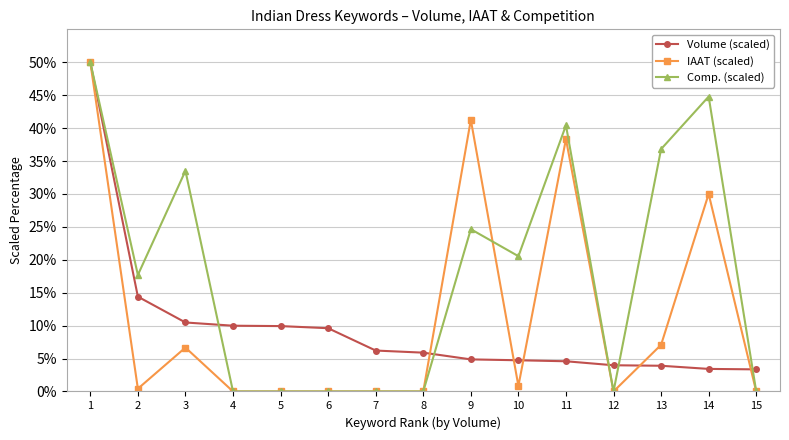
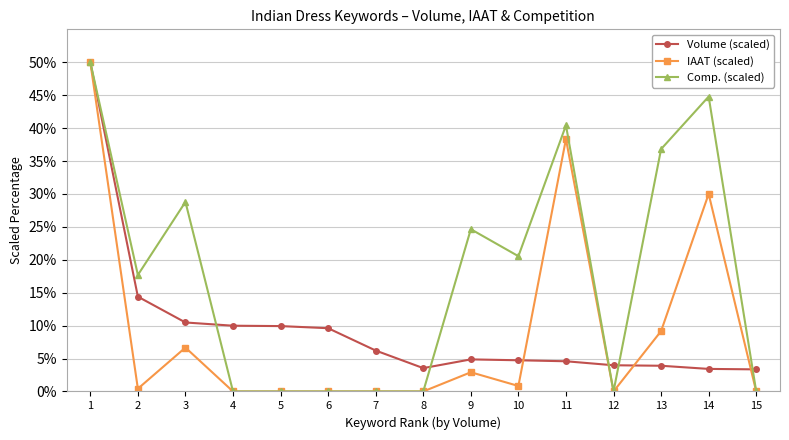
  {
    "Volume (scaled)": {
      "2": "14%",
      "3": "10%",
      "4": "10%",
      "5": "10%",
      "6": "10%",
      "7": "6%",
-     "8": "6%",
+     "8": "4%",
      "9": "5%",
      "10": "5%",
      "11": "5%",
      "12": "4%",
      "13": "4%",
      "14": "3%",
      "15": "3%"
    },
    "IAAT (scaled)": {
      "2": "0%",
      "3": "7%",
-     "9": "41%",
+     "9": "3%",
      "10": "1%",
      "11": "38%",
-     "13": "7%",
+     "13": "9%",
      "14": "30%"
    },
    "Comp. (scaled)": {
      "2": "18%",
-     "3": "34%",
+     "3": "29%",
      "9": "25%",
      "10": "21%",
      "11": "40%",
      "13": "37%",
      "14": "45%"
    }
  }
